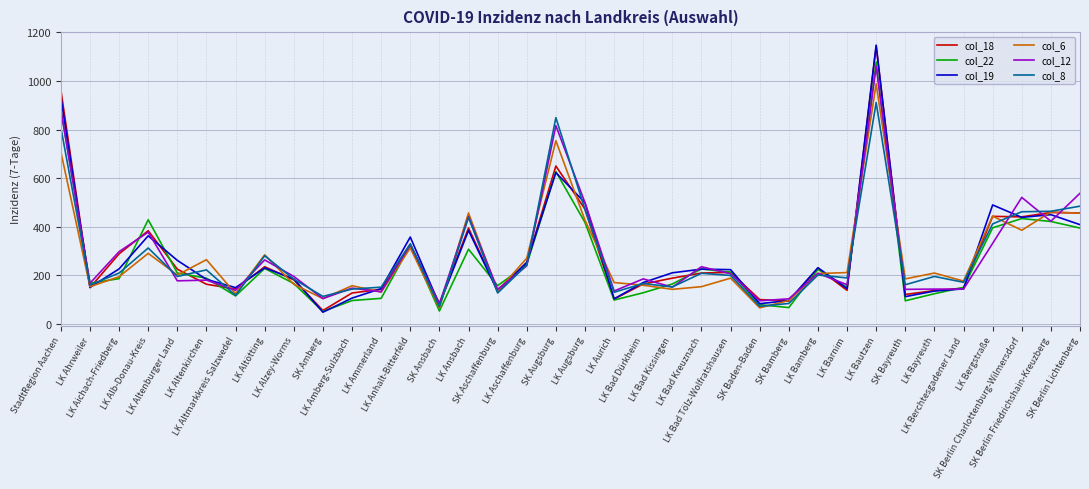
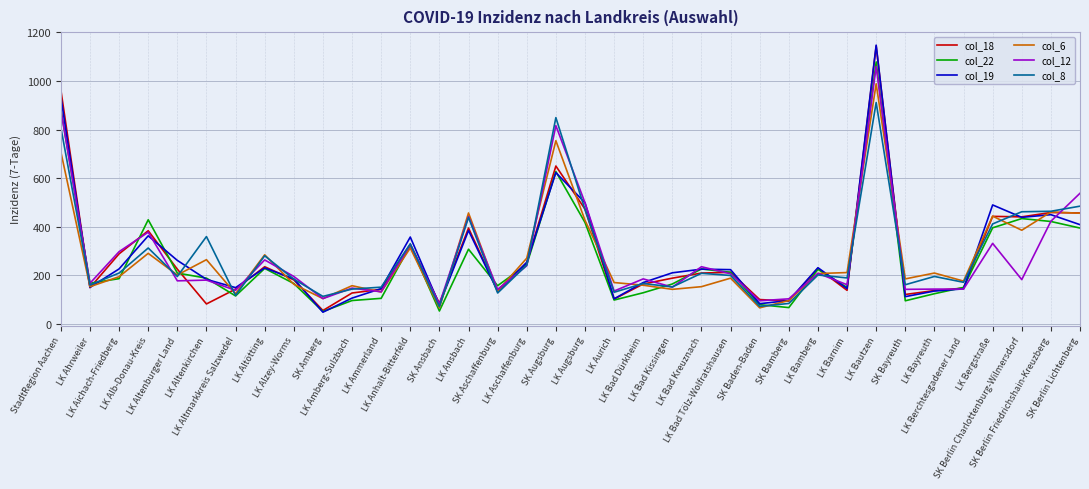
  {
    "col_18": {
      "StadtRegion Aachen": 960,
      "LK Altenburger Land": 230,
-     "LK Altenkirchen": 160,
+     "LK Altenkirchen": 80,
      "LK Amberg-Sulzbach": 130,
      "SK Augsburg": 650,
      "LK Bad Kissingen": 190
    },
    "col_22": {
      "LK Alb-Donau-Kreis": 430,
      "LK Ammerland": 110,
      "SK Ansbach": 50,
      "LK Ansbach": 310,
      "SK Aschaffenburg": 160,
      "LK Bad Dürkheim": 130,
      "LK Bad Kissingen": 170,
      "SK Bamberg": 70,
      "LK Bautzen": 1080,
      "SK Bayreuth": 100,
      "LK Bayreuth": 130,
      "LK Bergstraße": 400,
      "SK Berlin Lichtenberg": 400
    },
    "col_19": {
      "StadtRegion Aachen": 930,
      "LK Aichach-Friedberg": 230,
      "LK Alb-Donau-Kreis": 360,
      "LK Altenburger Land": 260,
      "LK Anhalt-Bitterfeld": 360,
      "LK Bad Kissingen": 210,
      "LK Bad Tölz-Wolfratshausen": 220,
      "LK Bergstraße": 490,
      "SK Berlin Lichtenberg": 410
    },
    "col_6": {
      "StadtRegion Aachen": 710,
      "LK Alb-Donau-Kreis": 290,
      "LK Altenkirchen": 270,
      "LK Anhalt-Bitterfeld": 310,
      "LK Ansbach": 460,
      "LK Aschaffenburg": 270,
      "SK Augsburg": 750,
      "LK Aurich": 170,
      "LK Bad Kreuznach": 150,
      "LK Bad Tölz-Wolfratshausen": 190,
      "LK Barnim": 210,
      "LK Bautzen": 990,
      "SK Bayreuth": 190,
      "LK Bayreuth": 210,
      "SK Berlin Charlottenburg-Wilmersdorf": 390
    },
    "col_12": {
      "LK Altenburger Land": 180,
      "LK Altötting": 260,
      "SK Augsburg": 820,
      "LK Bad Dürkheim": 190,
      "LK Barnim": 160,
      "LK Bautzen": 1060,
      "SK Bayreuth": 140,
      "LK Bergstraße": 330,
-     "SK Berlin Charlottenburg-Wilmersdorf": 520,
+     "SK Berlin Charlottenburg-Wilmersdorf": 180,
      "SK Berlin Lichtenberg": 540
    },
    "col_8": {
      "StadtRegion Aachen": 810,
      "LK Aichach-Friedberg": 210,
      "LK Alb-Donau-Kreis": 310,
-     "LK Altenkirchen": 220,
+     "LK Altenkirchen": 360,
      "SK Augsburg": 850,
      "LK Barnim": 190,
      "LK Bautzen": 910,
      "SK Bayreuth": 160,
      "LK Bayreuth": 200,
      "LK Bergstraße": 410,
      "SK Berlin Charlottenburg-Wilmersdorf": 460,
      "SK Berlin Lichtenberg": 490
    }
  }
